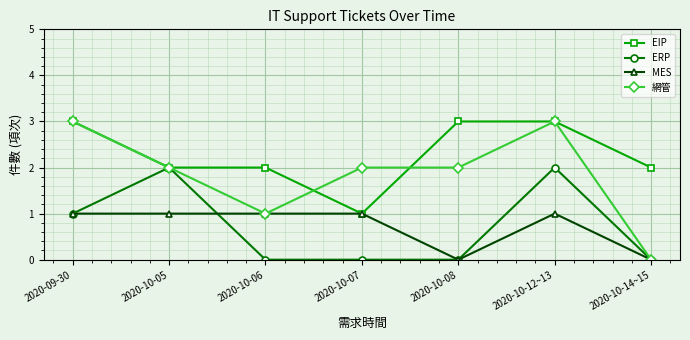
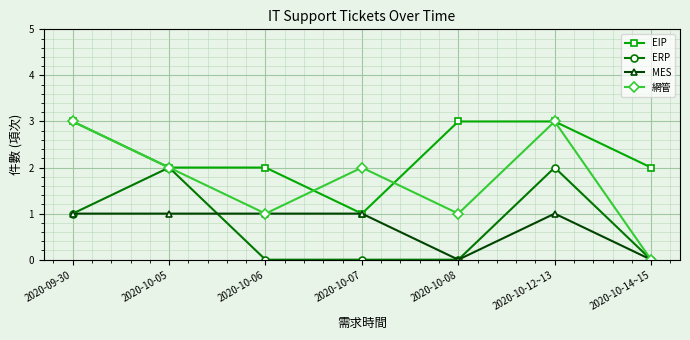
  {
    "網管": {
      "2020-10-07": 2,
-     "2020-10-08": 2
+     "2020-10-08": 1
    }
  }
